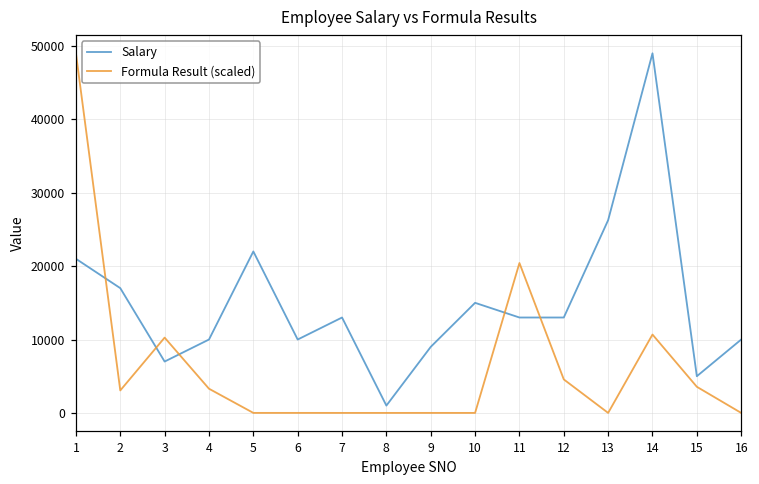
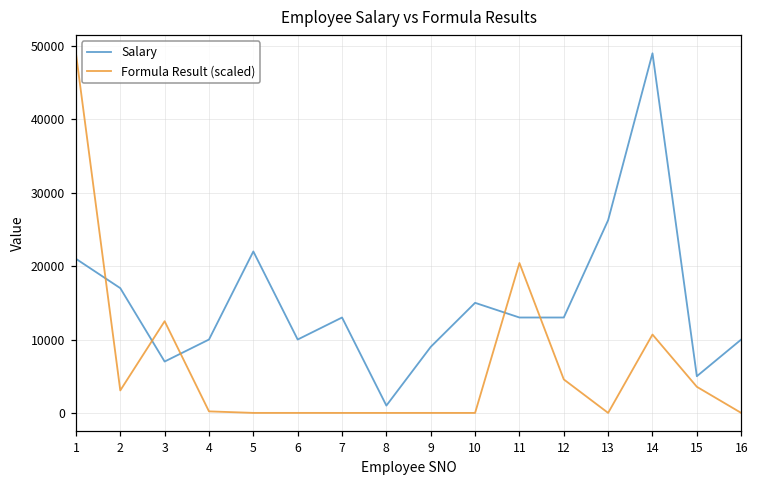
  {
    "Salary": {
      "1": 21000,
      "2": 17000,
      "3": 7000,
      "4": 10000,
      "5": 22000,
      "6": 10000,
      "7": 13000,
      "8": 1000,
      "9": 9000,
      "10": 15000,
      "11": 13000,
      "12": 13000,
      "13": 26000,
      "14": 49000,
      "15": 5000,
      "16": 10000
    },
    "Formula Result (scaled)": {
      "1": 49000,
      "2": 3000,
-     "3": 10000,
-     "4": 3000,
+     "3": 12000,
+     "4": 0,
      "5": 0,
      "6": 0,
      "7": 0,
      "8": 0,
      "9": 0,
      "10": 0,
      "11": 20000,
      "12": 5000,
      "13": 0,
      "14": 11000,
      "15": 4000,
      "16": 0
    }
  }
